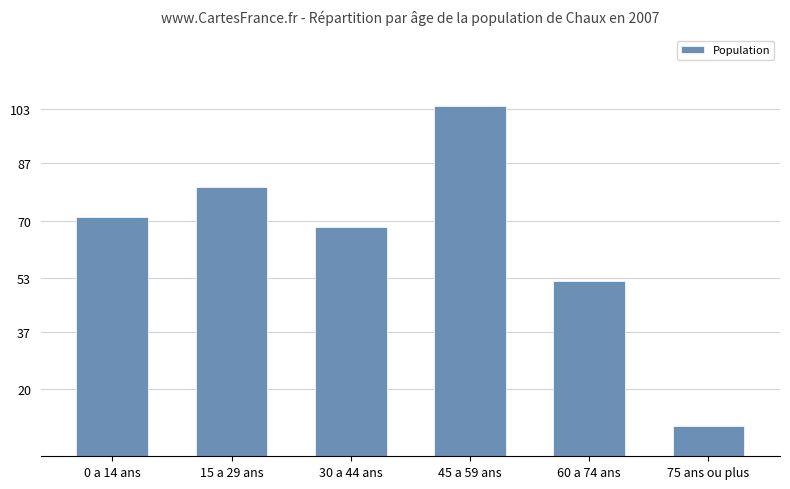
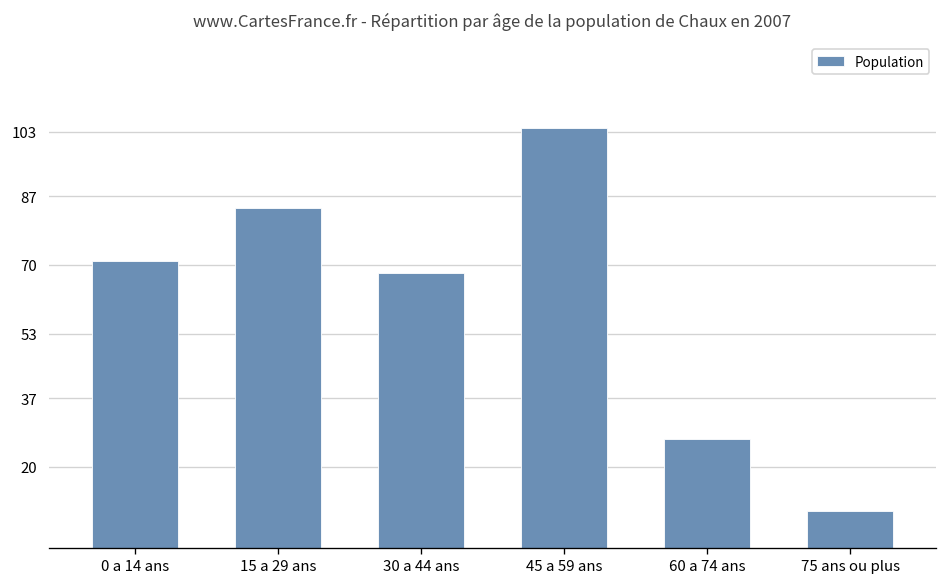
  {
    "0 a 14 ans": 71,
-   "15 a 29 ans": 80,
+   "15 a 29 ans": 84,
    "30 a 44 ans": 68,
    "45 a 59 ans": 104,
-   "60 a 74 ans": 52,
+   "60 a 74 ans": 27,
    "75 ans ou plus": 9
  }
